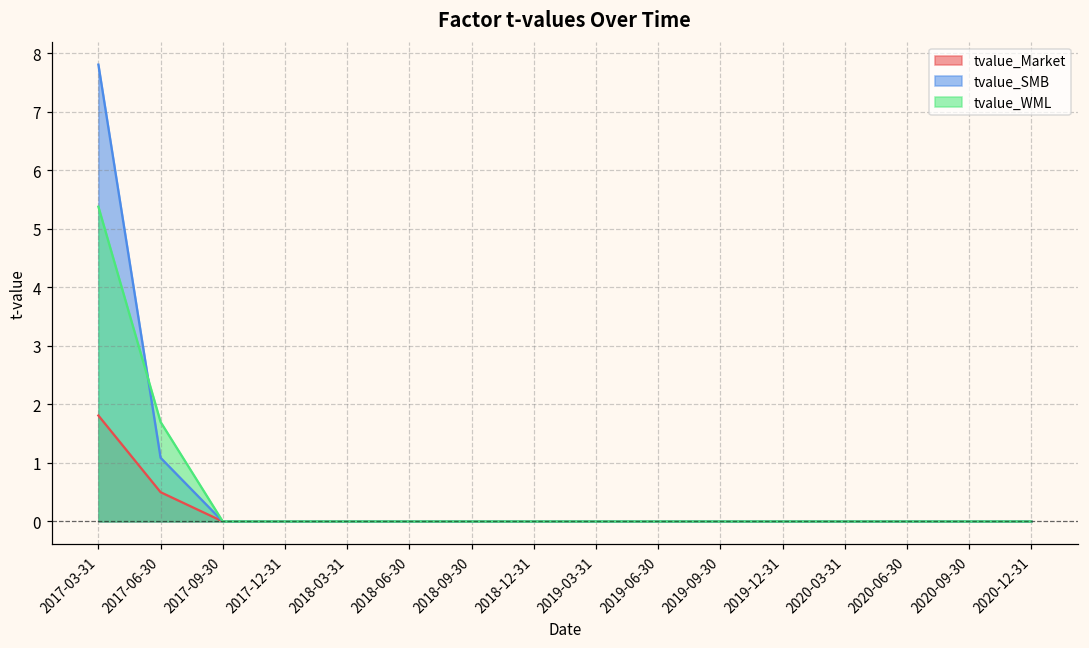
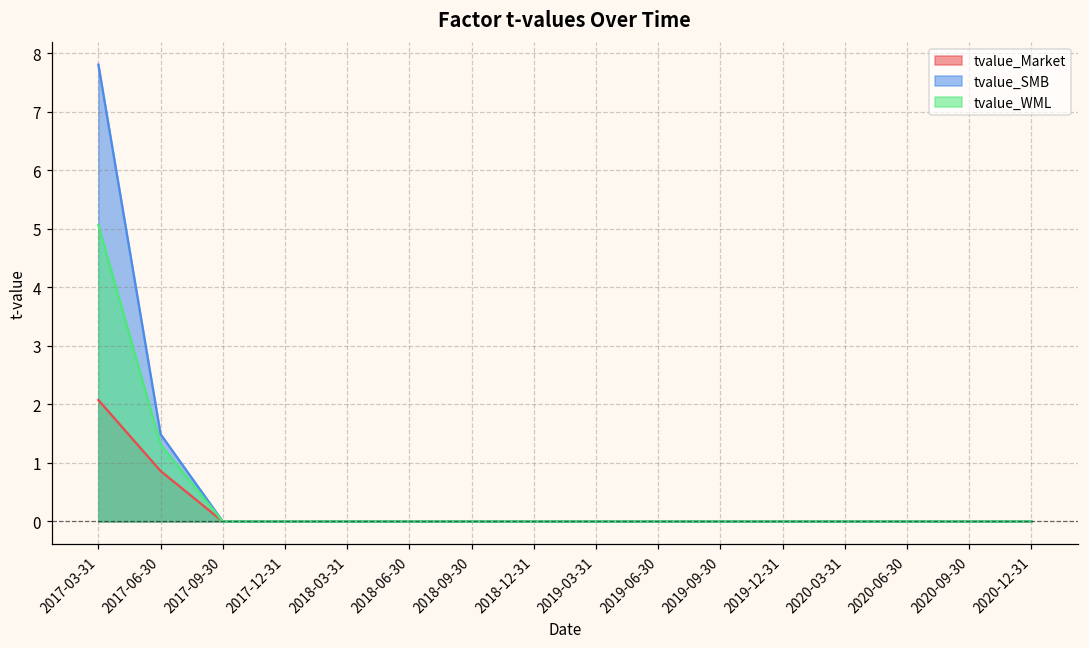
  {
    "tvalue_Market": {
-     "2017-03-31": 1.8,
-     "2017-06-30": 0.5
+     "2017-03-31": 2.1,
+     "2017-06-30": 0.9
    },
    "tvalue_SMB": {
      "2017-03-31": 7.8,
-     "2017-06-30": 1.1
+     "2017-06-30": 1.5
    },
    "tvalue_WML": {
-     "2017-03-31": 5.4,
-     "2017-06-30": 1.7
+     "2017-03-31": 5.1,
+     "2017-06-30": 1.3
    }
  }
